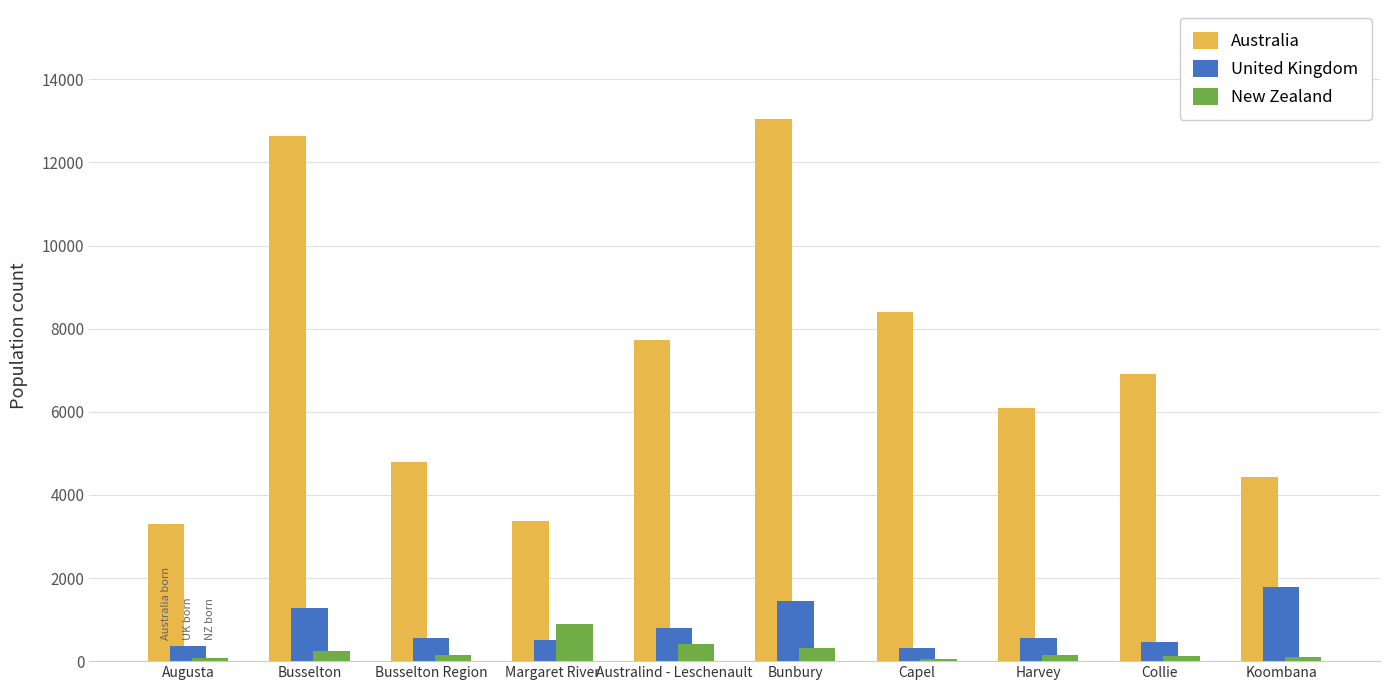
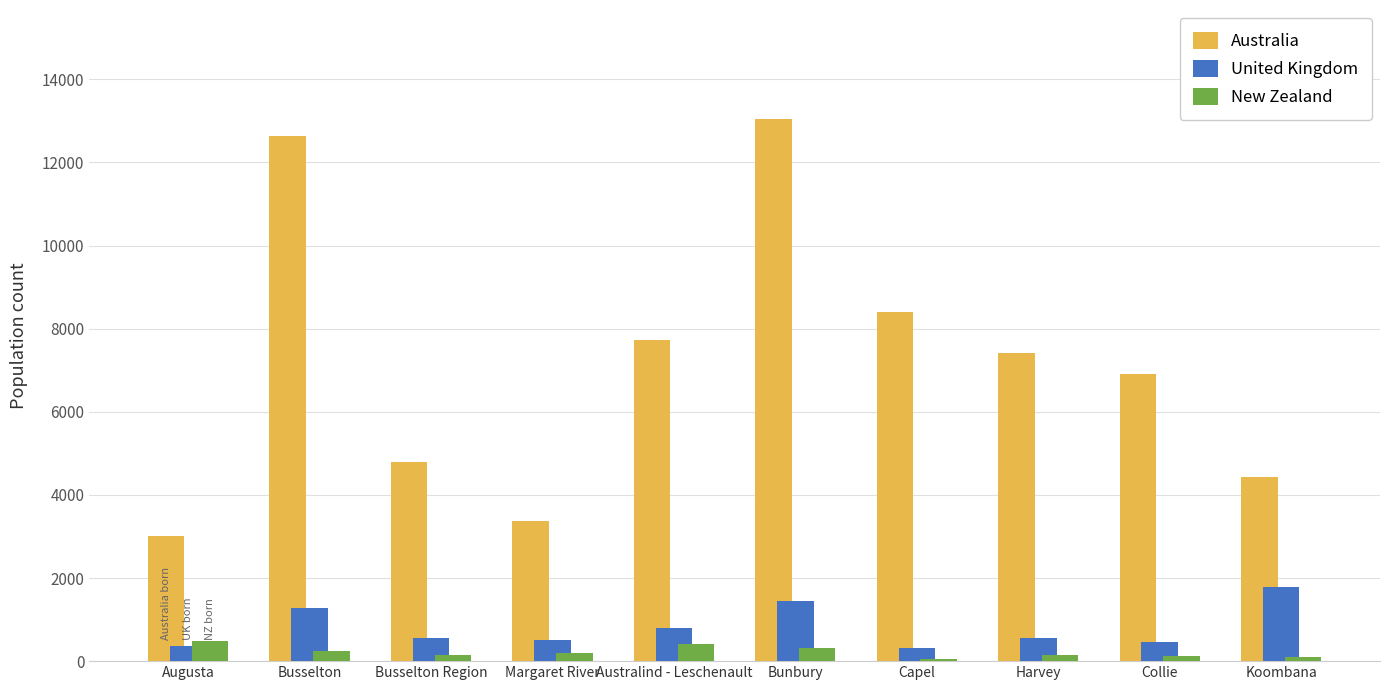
  {
    "Australia": {
-     "Augusta": 3300,
+     "Augusta": 3000,
      "Busselton": 12600,
      "Busselton Region": 4800,
      "Margaret River": 3400,
      "Australind - Leschenault": 7700,
      "Bunbury": 13100,
      "Capel": 8400,
-     "Harvey": 6100,
+     "Harvey": 7400,
      "Collie": 6900,
      "Koombana": 4400
    },
    "United Kingdom": {
      "Augusta": 400,
      "Busselton": 1300,
      "Busselton Region": 500,
      "Margaret River": 500,
      "Australind - Leschenault": 800,
      "Bunbury": 1500,
      "Capel": 300,
      "Harvey": 500,
      "Collie": 500,
      "Koombana": 1800
    },
    "New Zealand": {
-     "Augusta": 100,
+     "Augusta": 500,
      "Busselton": 200,
      "Busselton Region": 200,
-     "Margaret River": 900,
+     "Margaret River": 200,
      "Australind - Leschenault": 400,
      "Bunbury": 300,
      "Capel": 100,
      "Harvey": 100,
      "Collie": 100,
      "Koombana": 100
    }
  }
